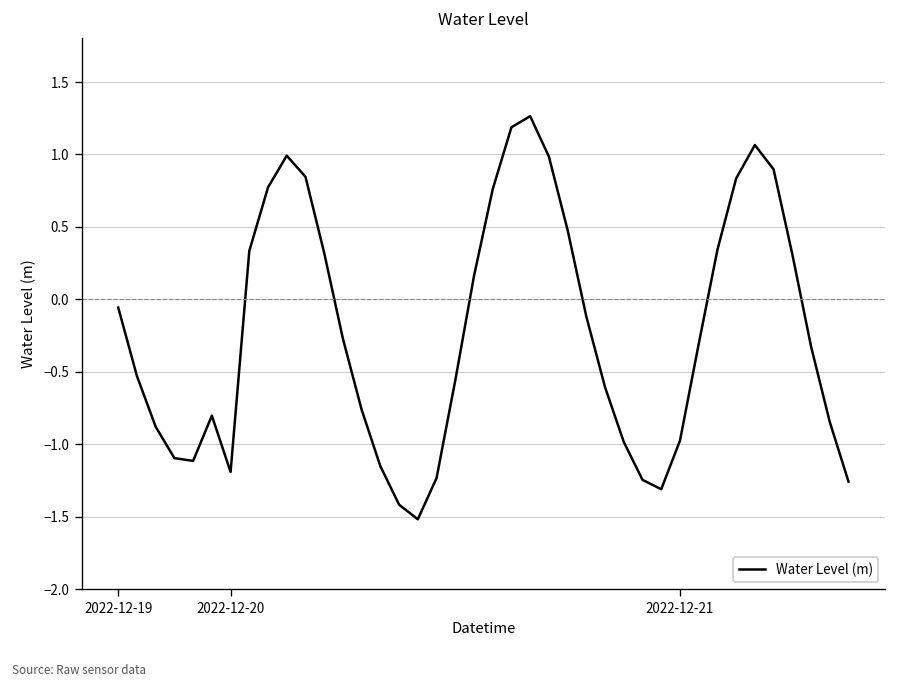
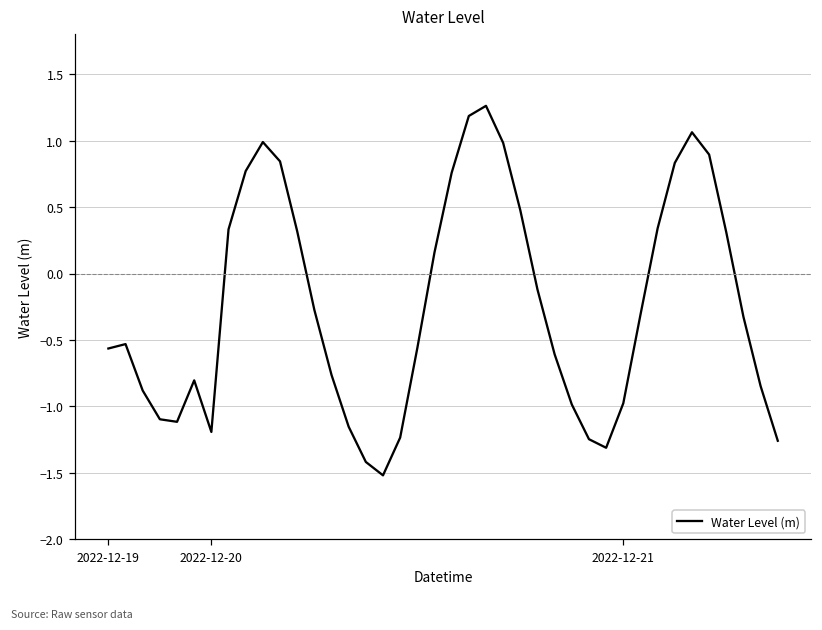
  {
-   "2022-12-19": -0.06,
+   "2022-12-19": -0.56,
    "2022-12-20": -1.19,
    "2022-12-21": -0.98
  }
